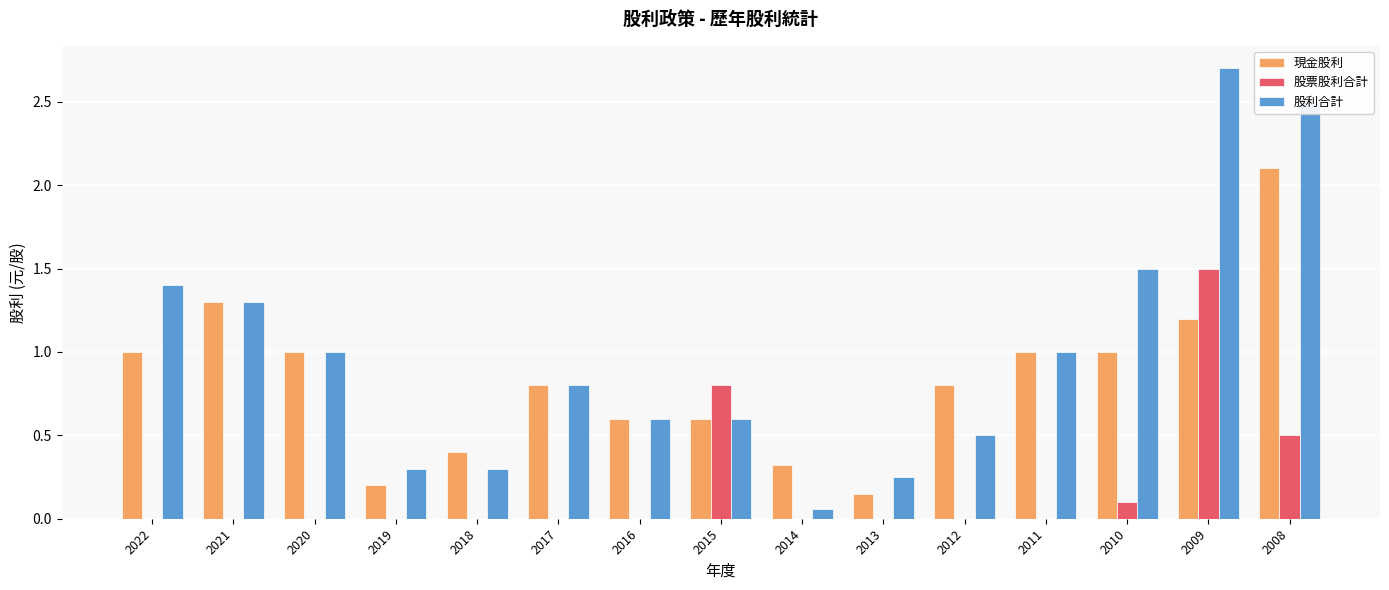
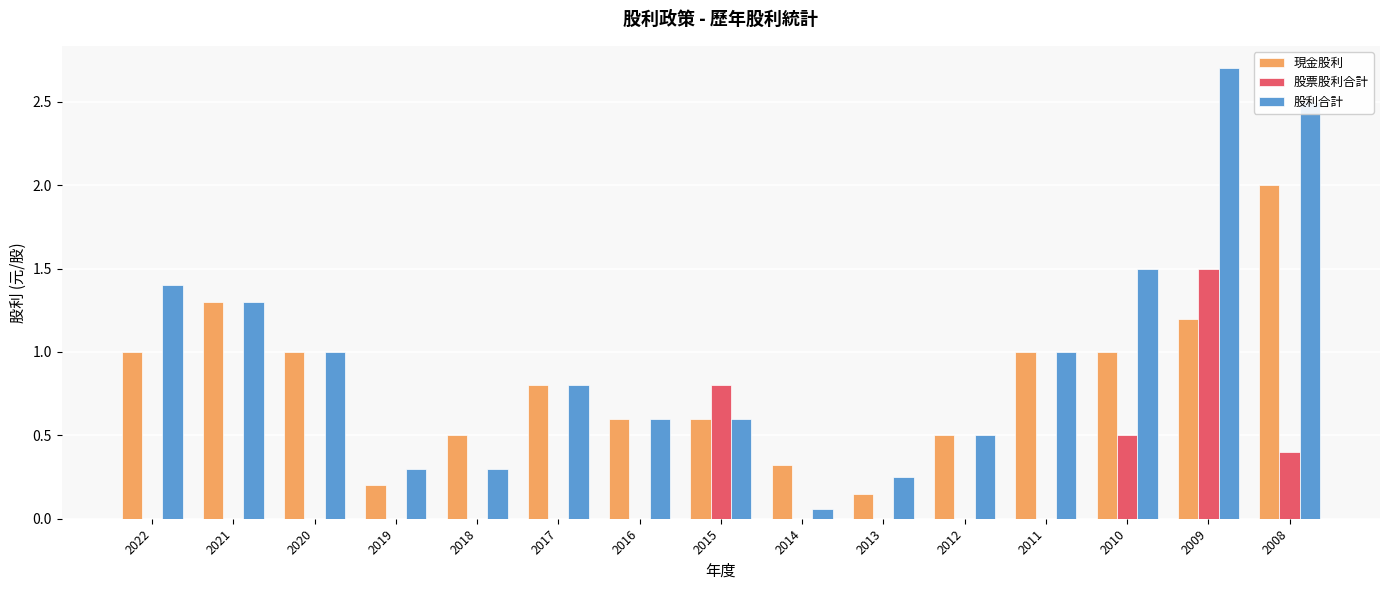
  {
    "現金股利": {
      "2022": 1.0,
      "2021": 1.3,
      "2020": 1.0,
      "2019": 0.2,
-     "2018": 0.4,
+     "2018": 0.5,
      "2017": 0.8,
      "2016": 0.6,
      "2015": 0.6,
      "2014": 0.32,
      "2013": 0.15,
-     "2012": 0.8,
+     "2012": 0.5,
      "2011": 1.0,
      "2010": 1.0,
      "2009": 1.2,
-     "2008": 2.1
+     "2008": 2.0
    },
    "股票股利合計": {
      "2022": 0.0,
      "2021": 0.0,
      "2020": 0.0,
      "2019": 0.0,
      "2018": 0.0,
      "2017": 0.0,
      "2016": 0.0,
      "2015": 0.8,
      "2014": 0.0,
      "2013": 0.0,
      "2012": 0.0,
      "2011": 0.0,
-     "2010": 0.1,
+     "2010": 0.5,
      "2009": 1.5,
-     "2008": 0.5
+     "2008": 0.4
    },
    "股利合計": {
      "2022": 1.4,
      "2021": 1.3,
      "2020": 1.0,
      "2019": 0.3,
      "2018": 0.3,
      "2017": 0.8,
      "2016": 0.6,
      "2015": 0.6,
      "2014": 0.06,
      "2013": 0.25,
      "2012": 0.5,
      "2011": 1.0,
      "2010": 1.5,
      "2009": 2.7
    }
  }
